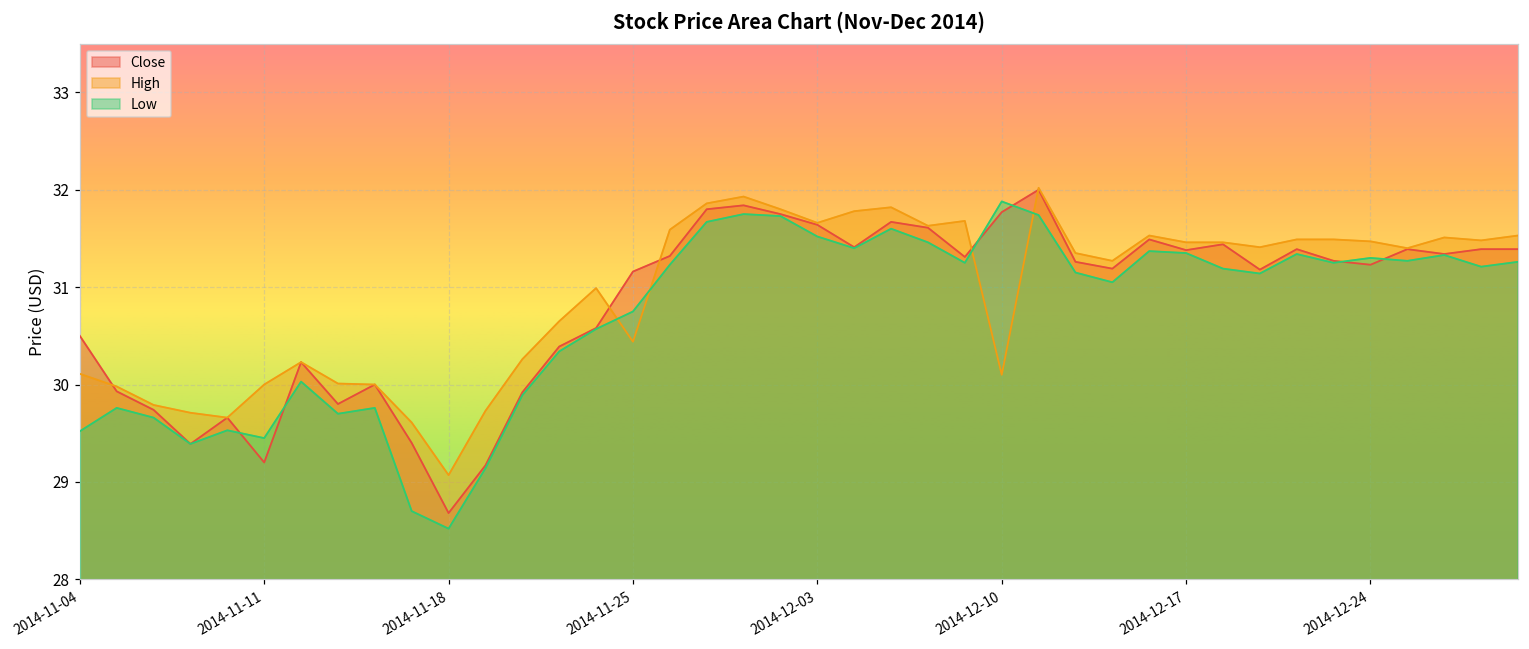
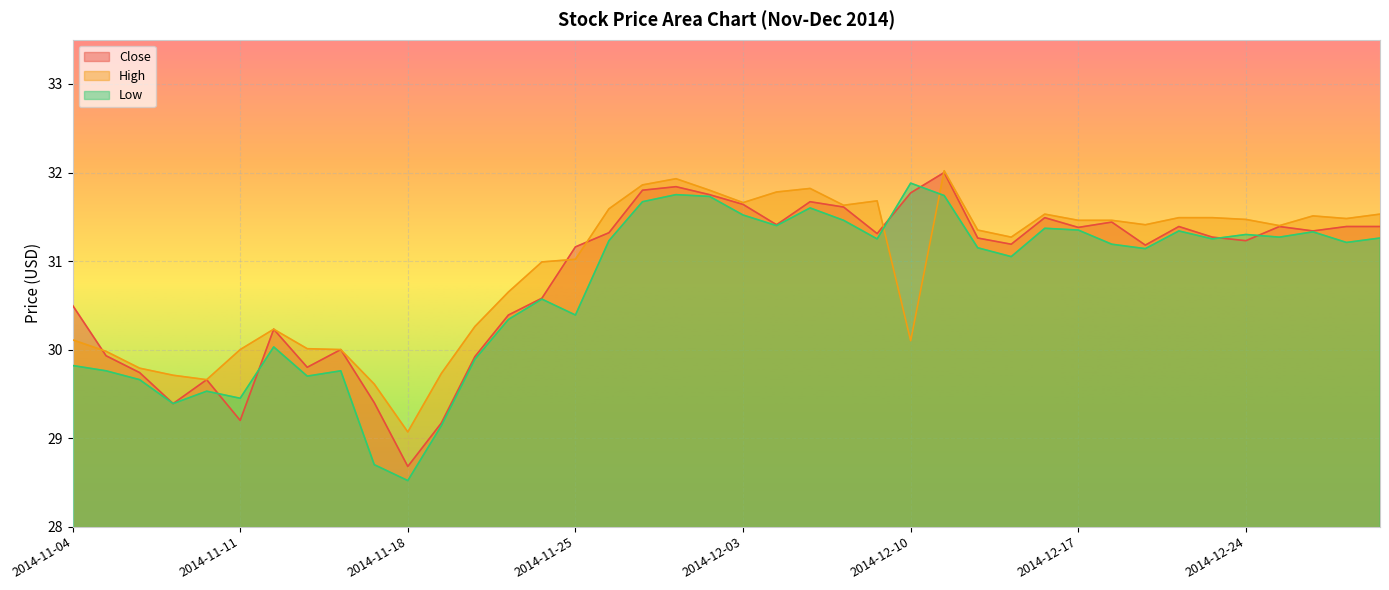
  {
    "Close": {
      "2014-11-04": 30.5,
      "2014-11-11": 29.2,
      "2014-11-18": 28.7,
      "2014-11-25": 31.2,
      "2014-12-10": 31.8,
      "2014-12-17": 31.4,
      "2014-12-24": 31.2
    },
    "High": {
      "2014-11-04": 30.1,
      "2014-11-11": 30.0,
      "2014-11-18": 29.1,
-     "2014-11-25": 30.4,
+     "2014-11-25": 31.0,
      "2014-12-10": 30.1,
      "2014-12-17": 31.5,
      "2014-12-24": 31.5
    },
    "Low": {
-     "2014-11-04": 29.5,
+     "2014-11-04": 29.8,
      "2014-11-11": 29.5,
      "2014-11-18": 28.5,
-     "2014-11-25": 30.8,
+     "2014-11-25": 30.4,
      "2014-12-03": 31.5,
      "2014-12-10": 31.9,
      "2014-12-17": 31.4,
      "2014-12-24": 31.3
    }
  }
